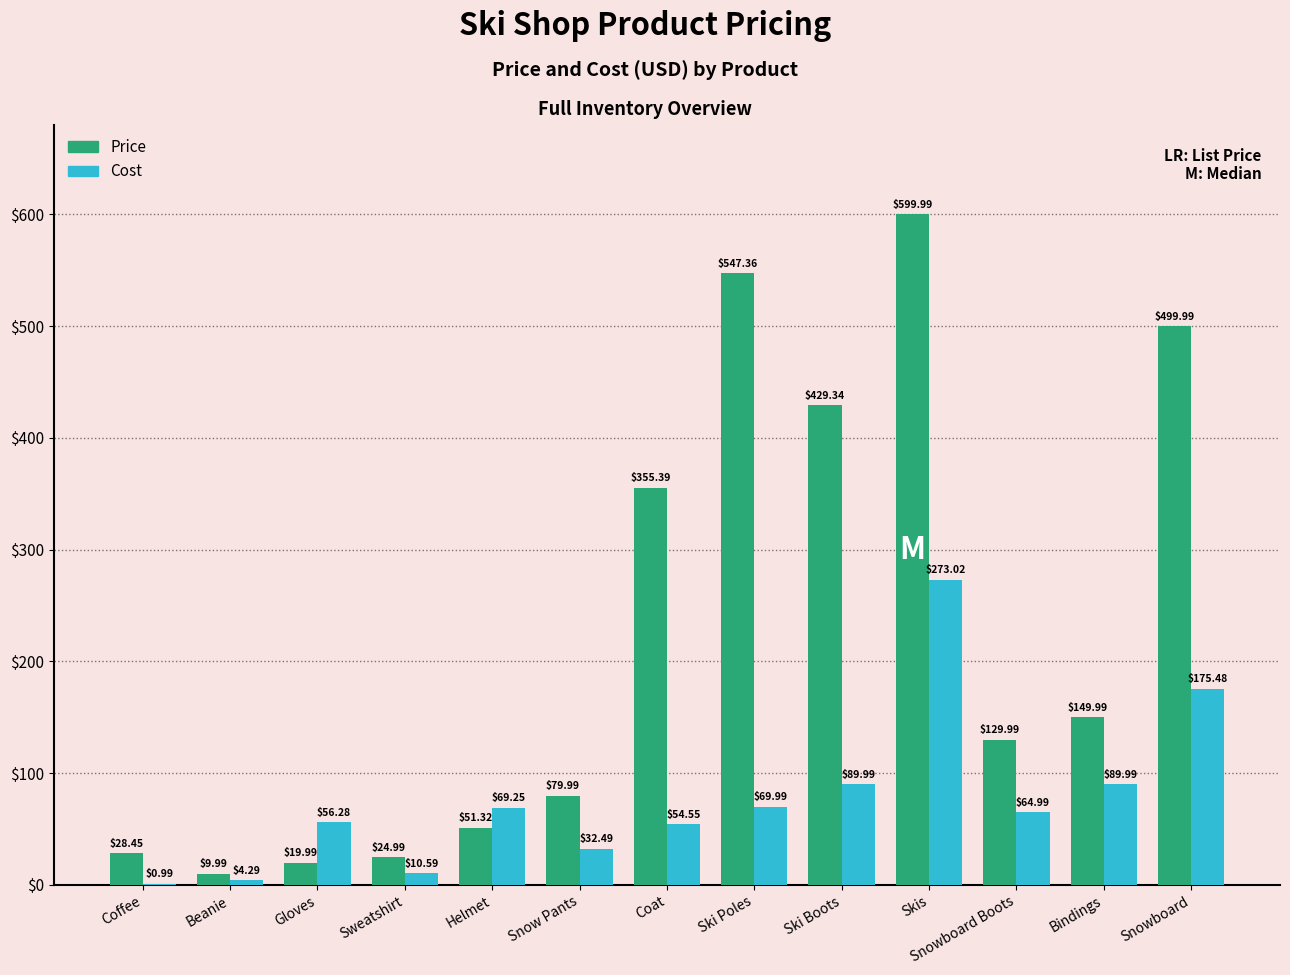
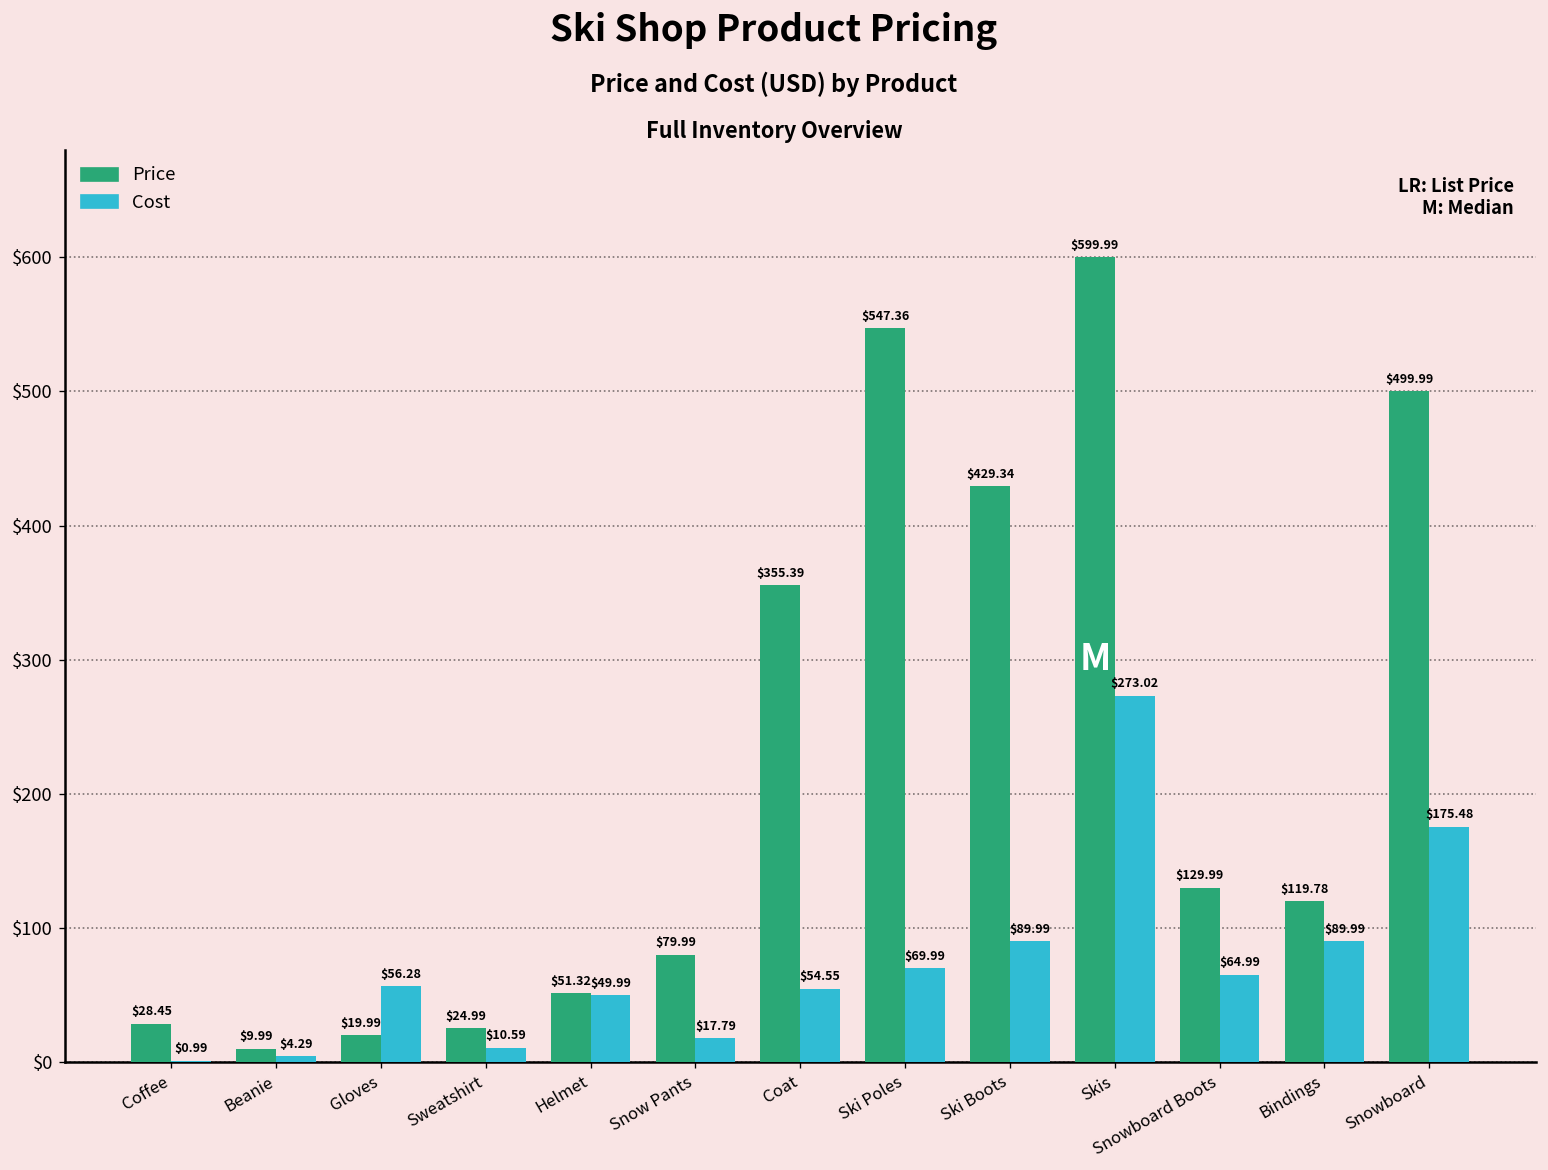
  {
    "Price": {
      "Coffee": "$28.45",
      "Beanie": "$9.99",
      "Gloves": "$19.99",
      "Sweatshirt": "$24.99",
      "Helmet": "$51.32",
      "Snow Pants": "$79.99",
      "Coat": "$355.39",
      "Ski Poles": "$547.36",
      "Ski Boots": "$429.34",
      "Skis": "$599.99",
      "Snowboard Boots": "$129.99",
-     "Bindings": "$149.99",
+     "Bindings": "$119.78",
      "Snowboard": "$499.99"
    },
    "Cost": {
      "Coffee": "$0.99",
      "Beanie": "$4.29",
      "Gloves": "$56.28",
      "Sweatshirt": "$10.59",
-     "Helmet": "$69.25",
-     "Snow Pants": "$32.49",
+     "Helmet": "$49.99",
+     "Snow Pants": "$17.79",
      "Coat": "$54.55",
      "Ski Poles": "$69.99",
      "Ski Boots": "$89.99",
      "Skis": "$273.02",
      "Snowboard Boots": "$64.99",
      "Bindings": "$89.99",
      "Snowboard": "$175.48"
    }
  }
